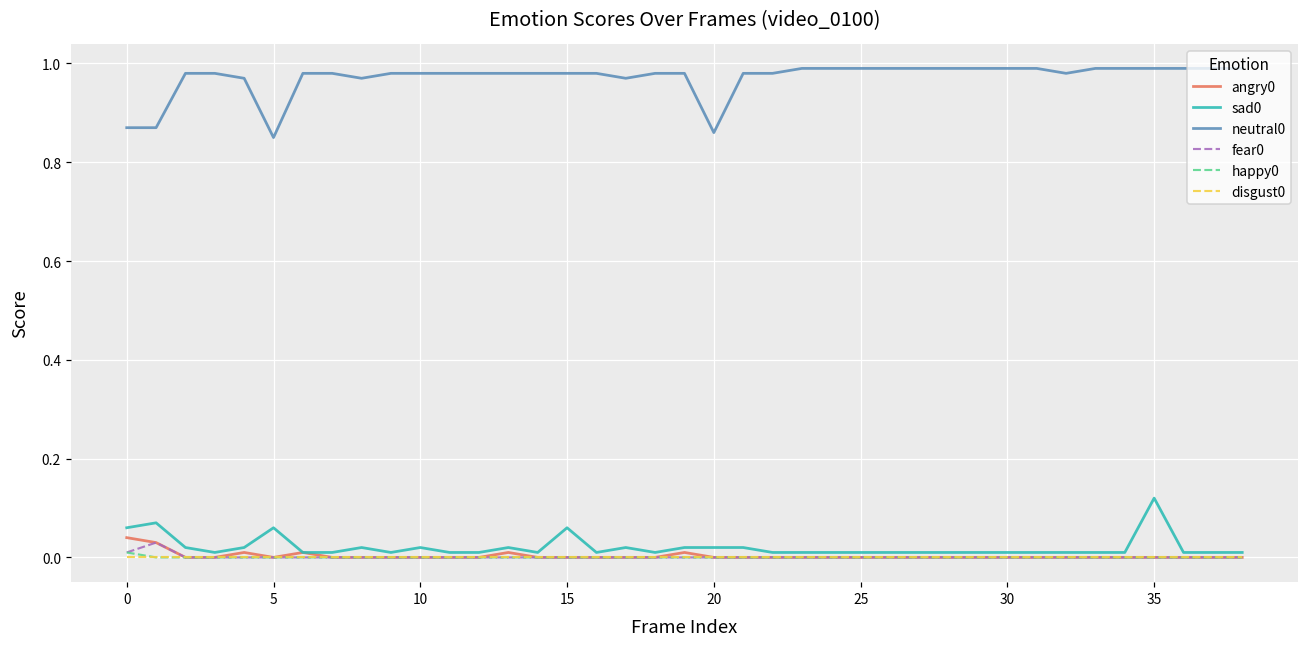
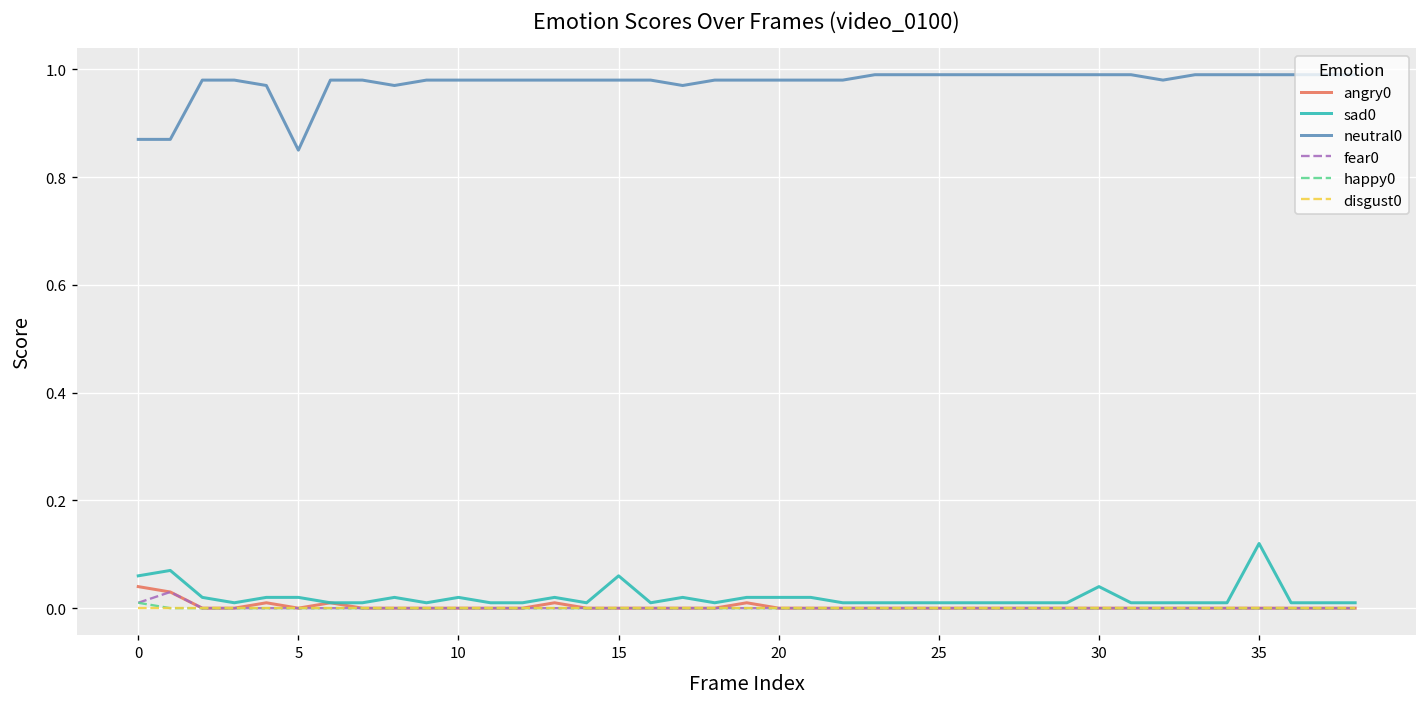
  {
    "angry0": {
      "0": 0.04
    },
    "sad0": {
      "0": 0.06,
-     "5": 0.06,
+     "5": 0.02,
      "10": 0.02,
      "15": 0.06,
      "20": 0.02,
      "25": 0.01,
-     "30": 0.01,
+     "30": 0.04,
      "35": 0.12
    },
    "neutral0": {
      "0": 0.87,
      "5": 0.85,
      "10": 0.98,
      "15": 0.98,
-     "20": 0.86,
+     "20": 0.98,
      "25": 0.99,
      "30": 0.99,
      "35": 0.99
    },
    "disgust0": {
      "0": 0.00
    }
  }
